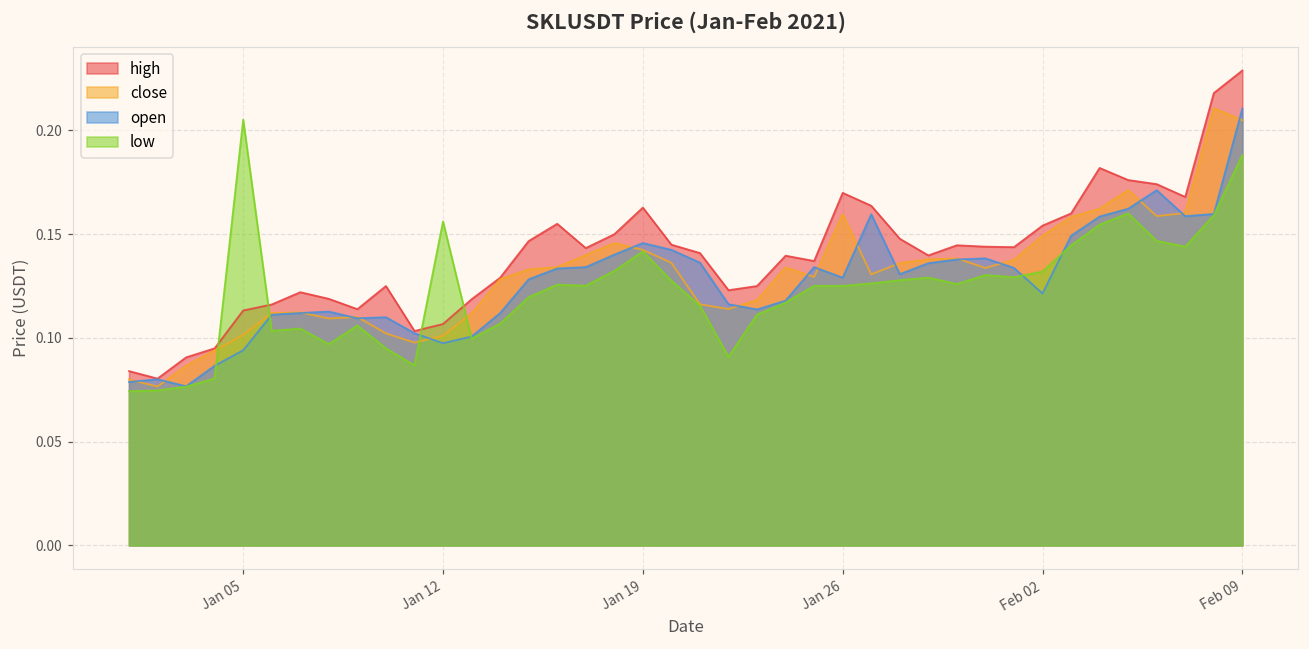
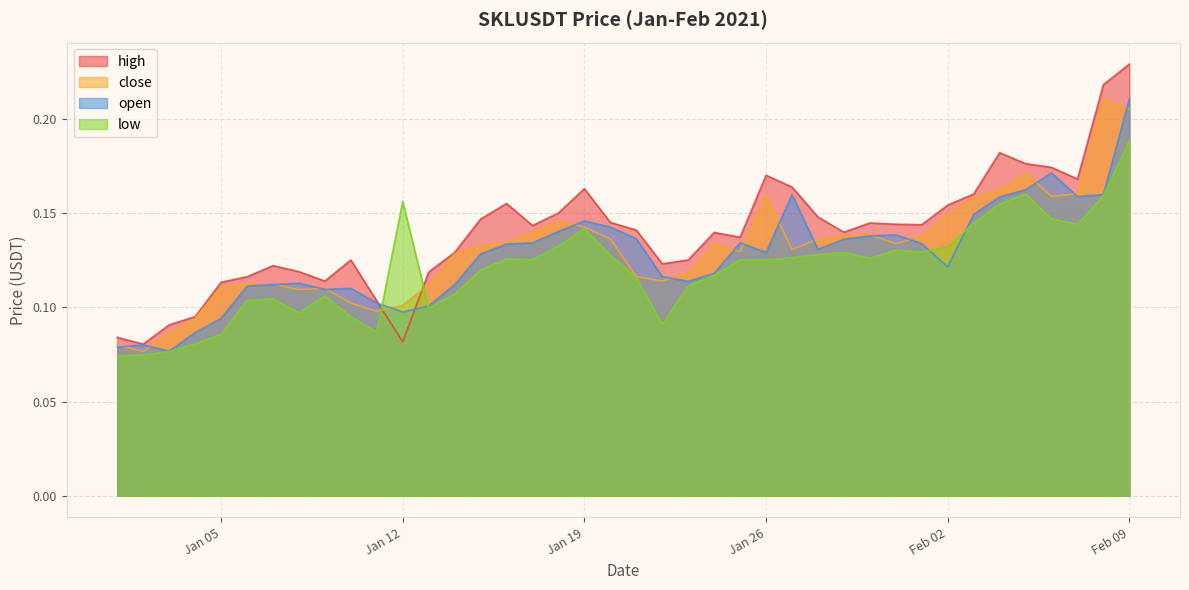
  {
    "high": {
      "Jan 05": 0.113,
-     "Jan 12": 0.107,
+     "Jan 12": 0.082,
      "Jan 19": 0.163,
      "Jan 26": 0.170,
      "Feb 02": 0.154,
      "Feb 09": 0.229
    },
    "close": {
-     "Jan 05": 0.101,
+     "Jan 05": 0.111,
      "Jan 12": 0.101,
      "Jan 26": 0.160,
      "Feb 02": 0.149,
      "Feb 09": 0.205
    },
    "open": {
      "Jan 05": 0.094,
      "Jan 12": 0.097,
      "Jan 19": 0.146,
      "Jan 26": 0.129,
      "Feb 02": 0.121,
      "Feb 09": 0.211
    },
    "low": {
-     "Jan 05": 0.205,
+     "Jan 05": 0.086,
      "Jan 12": 0.156,
      "Jan 26": 0.125,
      "Feb 02": 0.132,
      "Feb 09": 0.188
    }
  }
